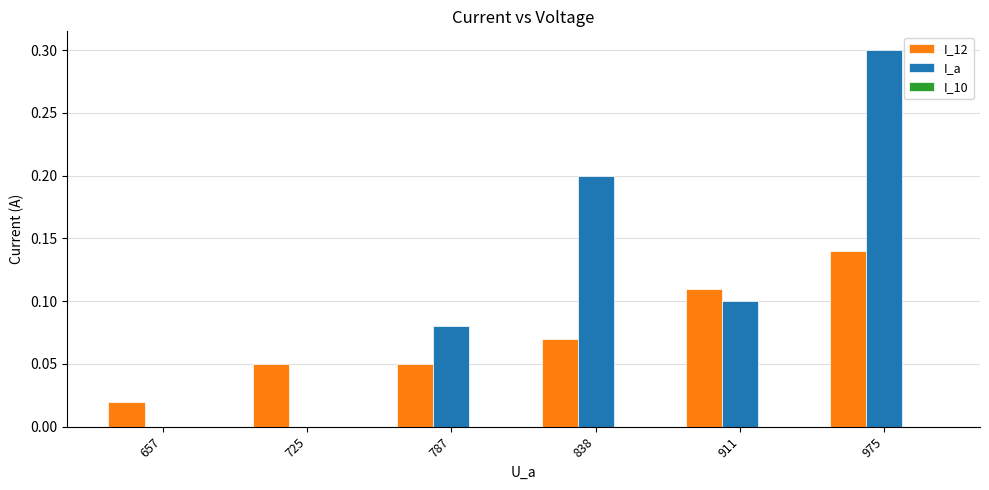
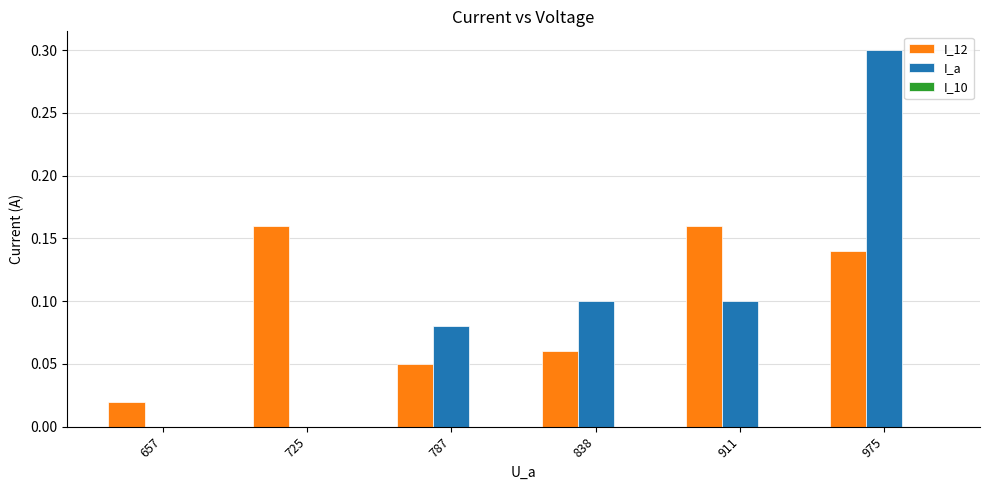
  {
    "I_12": {
      "657": 0.02,
-     "725": 0.05,
+     "725": 0.16,
      "787": 0.05,
-     "838": 0.07,
-     "911": 0.11,
+     "838": 0.06,
+     "911": 0.16,
      "975": 0.14
    },
    "I_a": {
      "657": 0.0,
      "725": 0.0,
      "787": 0.080,
-     "838": 0.2,
+     "838": 0.1,
      "911": 0.1,
      "975": 0.3
    },
    "I_10": {
      "657": 0.00,
      "725": 0.00,
      "787": 0.00,
      "838": 0.00,
      "911": 0.00,
      "975": 0.00
    }
  }
